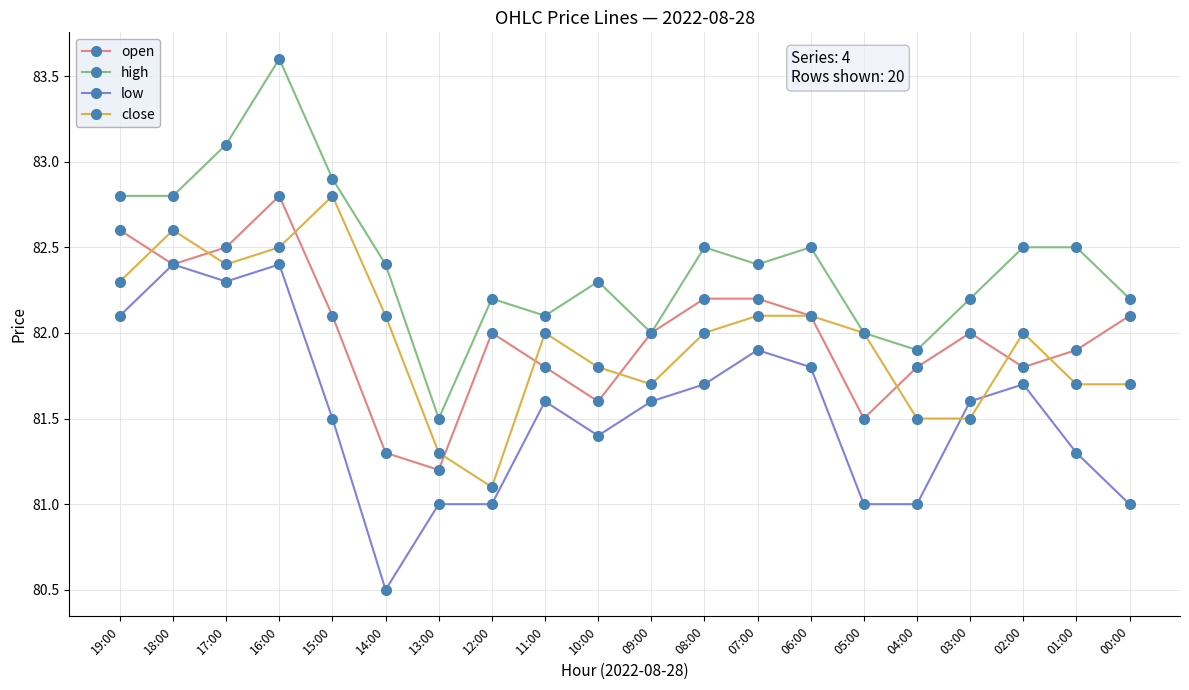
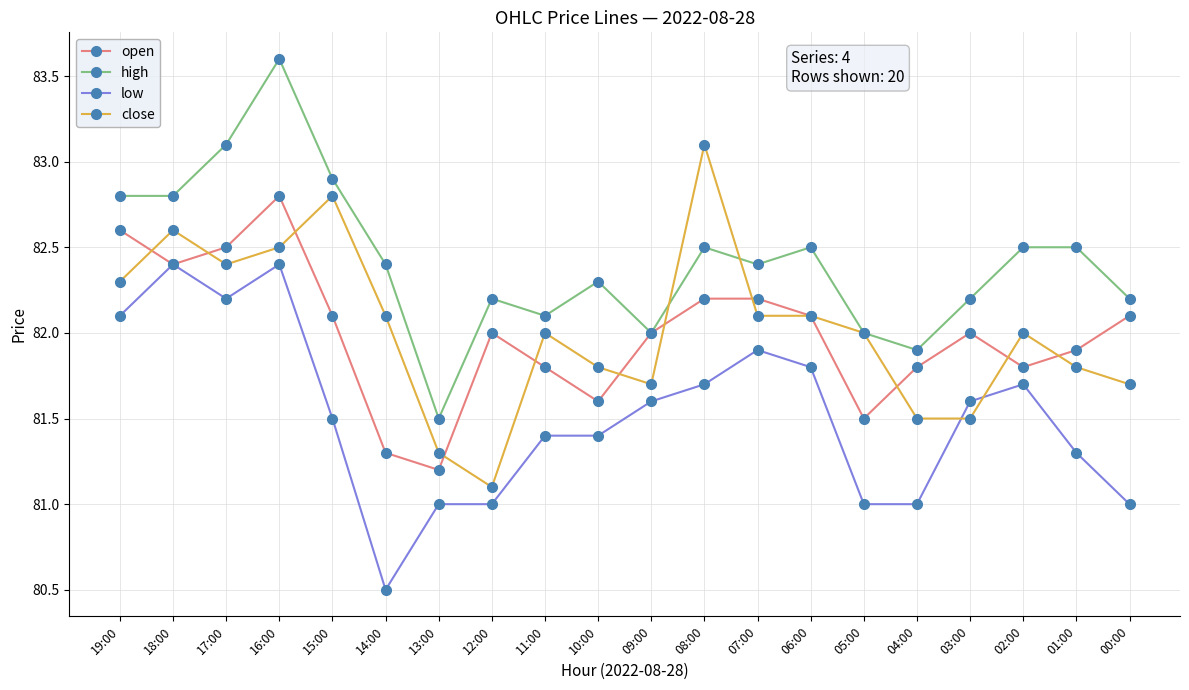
  {
    "open": {
      "19:00": 82.6,
      "17:00": 82.5,
      "16:00": 82.8,
      "15:00": 82.1,
      "14:00": 81.3,
      "13:00": 81.2,
      "12:00": 82.0,
      "11:00": 81.8,
      "10:00": 81.6,
      "08:00": 82.2,
      "07:00": 82.2,
      "05:00": 81.5,
      "04:00": 81.8,
      "03:00": 82.0,
      "02:00": 81.8,
      "01:00": 81.9,
      "00:00": 82.1
    },
    "high": {
      "19:00": 82.8,
      "18:00": 82.8,
      "17:00": 83.1,
      "16:00": 83.6,
      "15:00": 82.9,
      "14:00": 82.4,
      "13:00": 81.5,
      "12:00": 82.2,
      "11:00": 82.1,
      "10:00": 82.3,
      "08:00": 82.5,
      "07:00": 82.4,
      "06:00": 82.5,
      "04:00": 81.9,
      "03:00": 82.2,
      "02:00": 82.5,
      "01:00": 82.5,
      "00:00": 82.2
    },
    "low": {
      "19:00": 82.1,
-     "17:00": 82.3,
+     "17:00": 82.2,
      "16:00": 82.4,
      "15:00": 81.5,
      "14:00": 80.5,
      "13:00": 81.0,
      "12:00": 81.0,
-     "11:00": 81.6,
+     "11:00": 81.4,
      "10:00": 81.4,
      "09:00": 81.6,
      "08:00": 81.7,
      "07:00": 81.9,
      "06:00": 81.8,
      "05:00": 81.0,
      "04:00": 81.0,
      "03:00": 81.6,
      "02:00": 81.7,
      "01:00": 81.3,
      "00:00": 81.0
    },
    "close": {
      "19:00": 82.3,
      "18:00": 82.6,
      "17:00": 82.4,
      "16:00": 82.5,
      "15:00": 82.8,
      "14:00": 82.1,
      "13:00": 81.3,
      "12:00": 81.1,
      "11:00": 82.0,
      "10:00": 81.8,
      "09:00": 81.7,
-     "08:00": 82.0,
+     "08:00": 83.1,
      "07:00": 82.1,
      "04:00": 81.5,
      "03:00": 81.5,
      "02:00": 82.0,
-     "01:00": 81.7,
+     "01:00": 81.8,
      "00:00": 81.7
    }
  }
